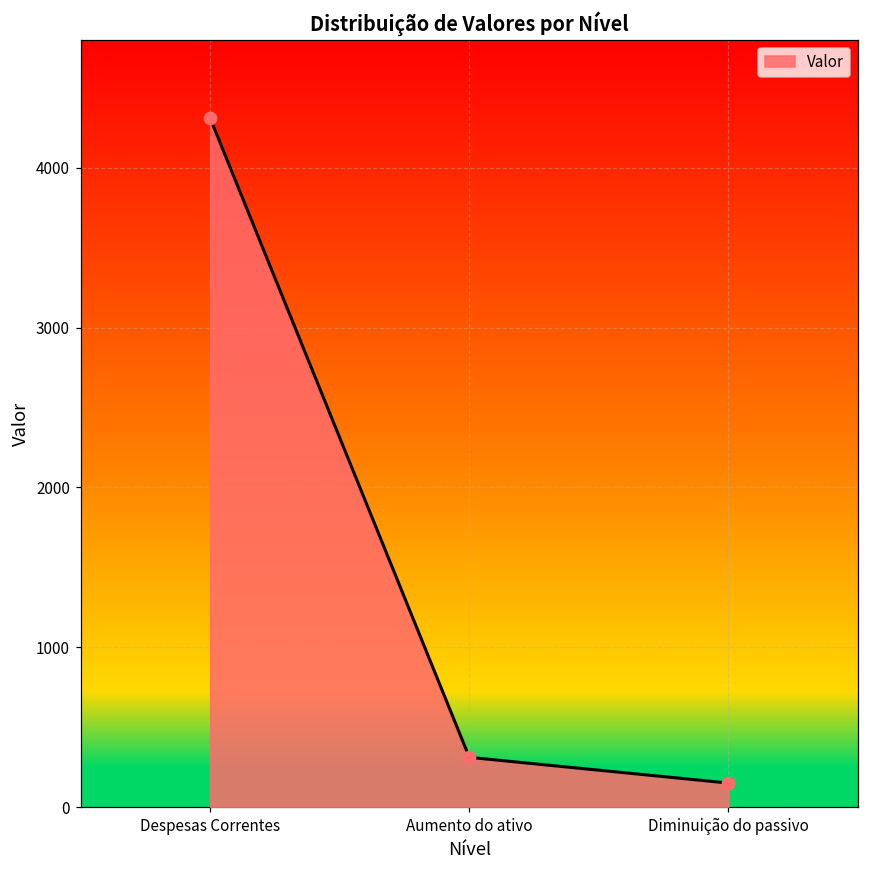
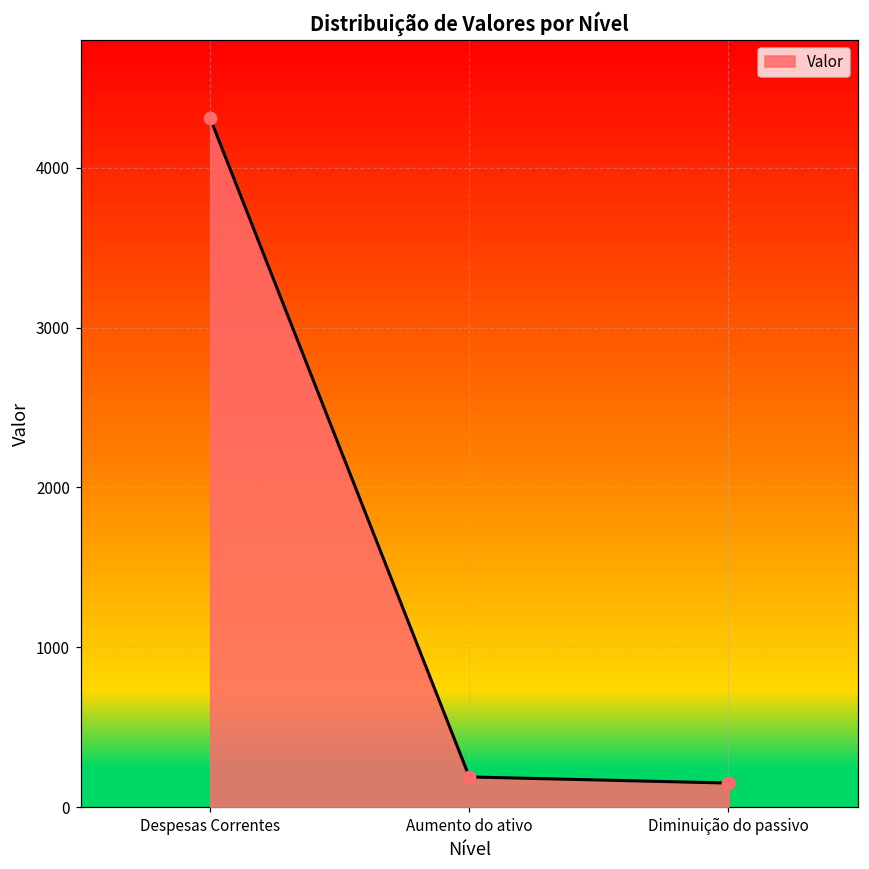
  {
    "Despesas Correntes": 4310,
-   "Aumento do ativo": 310,
+   "Aumento do ativo": 190,
    "Diminuição do passivo": 150
  }
